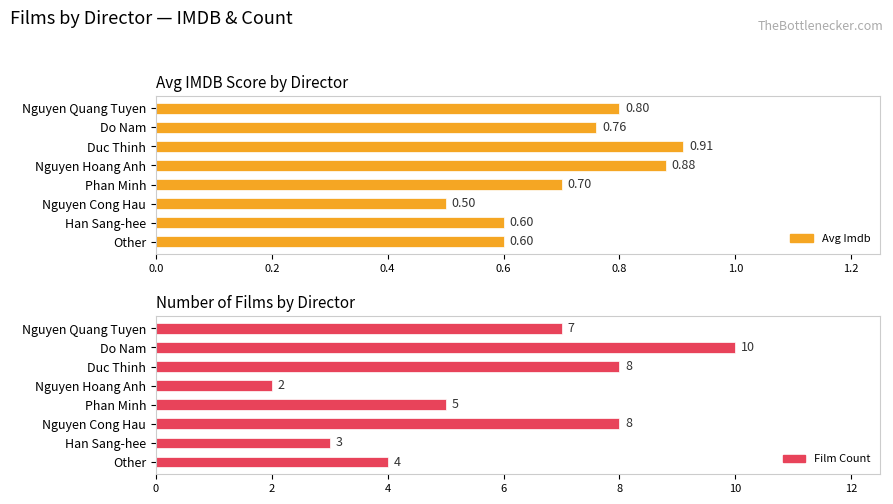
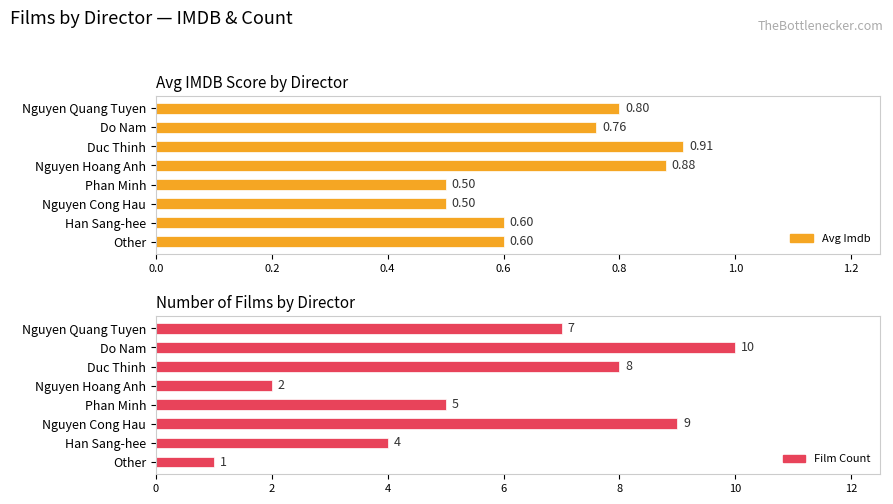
  {
    "Avg IMDB Score by Director": {
      "Nguyen Quang Tuyen": 0.80,
      "Do Nam": 0.76,
      "Duc Thinh": 0.91,
      "Nguyen Hoang Anh": 0.88,
-     "Phan Minh": 0.70,
+     "Phan Minh": 0.50,
      "Nguyen Cong Hau": 0.50,
      "Han Sang-hee": 0.60,
      "Other": 0.60
    },
    "Number of Films by Director": {
      "Nguyen Quang Tuyen": 7,
      "Do Nam": 10,
      "Duc Thinh": 8,
      "Nguyen Hoang Anh": 2,
      "Phan Minh": 5,
-     "Nguyen Cong Hau": 8,
-     "Han Sang-hee": 3,
-     "Other": 4
+     "Nguyen Cong Hau": 9,
+     "Han Sang-hee": 4,
+     "Other": 1
    }
  }
